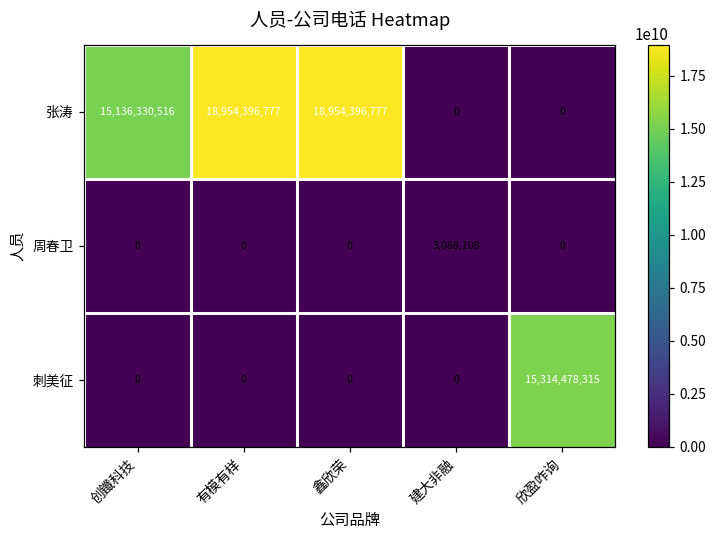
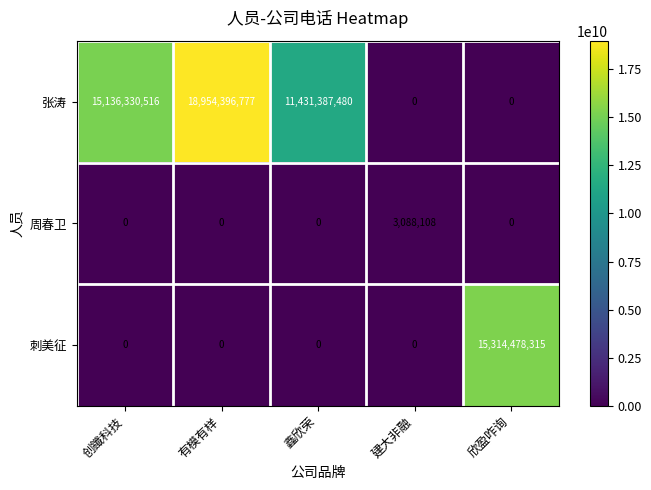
  {
    "张涛": {
      "创鑯科技": "15,136,330,516",
      "有模有样": "18,954,396,777",
-     "鑫欣荣": "18,954,396,777",
+     "鑫欣荣": "11,431,387,480",
      "建大非融": "0",
      "欣盈咋询": "0"
    },
    "周春卫": {
      "创鑯科技": "0",
      "有模有样": "0",
      "鑫欣荣": "0",
      "建大非融": "3,088,108",
      "欣盈咋询": "0"
    },
    "刺美征": {
      "创鑯科技": "0",
      "有模有样": "0",
      "鑫欣荣": "0",
      "建大非融": "0",
      "欣盈咋询": "15,314,478,315"
    }
  }
